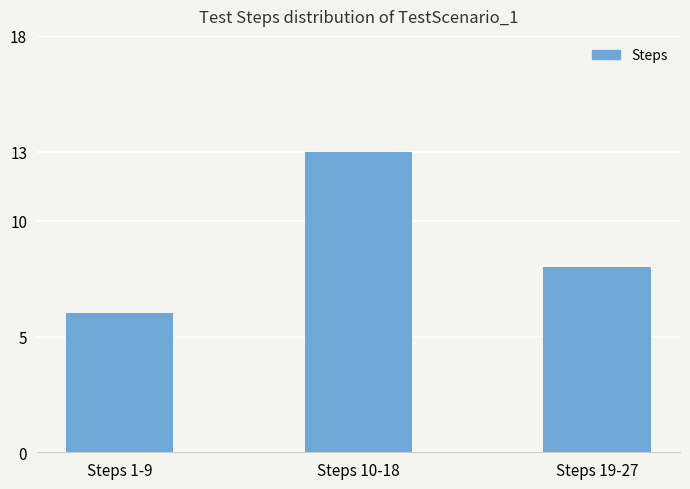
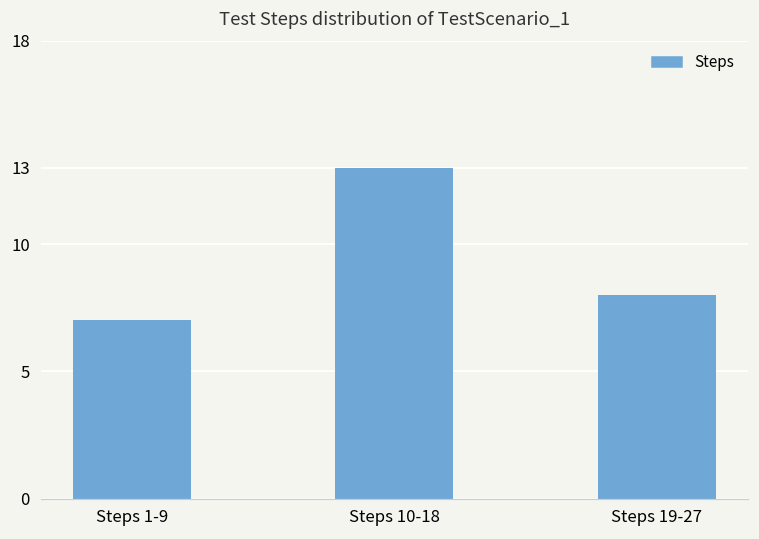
  {
-   "Steps 1-9": 6,
+   "Steps 1-9": 7,
    "Steps 10-18": 13,
    "Steps 19-27": 8
  }
